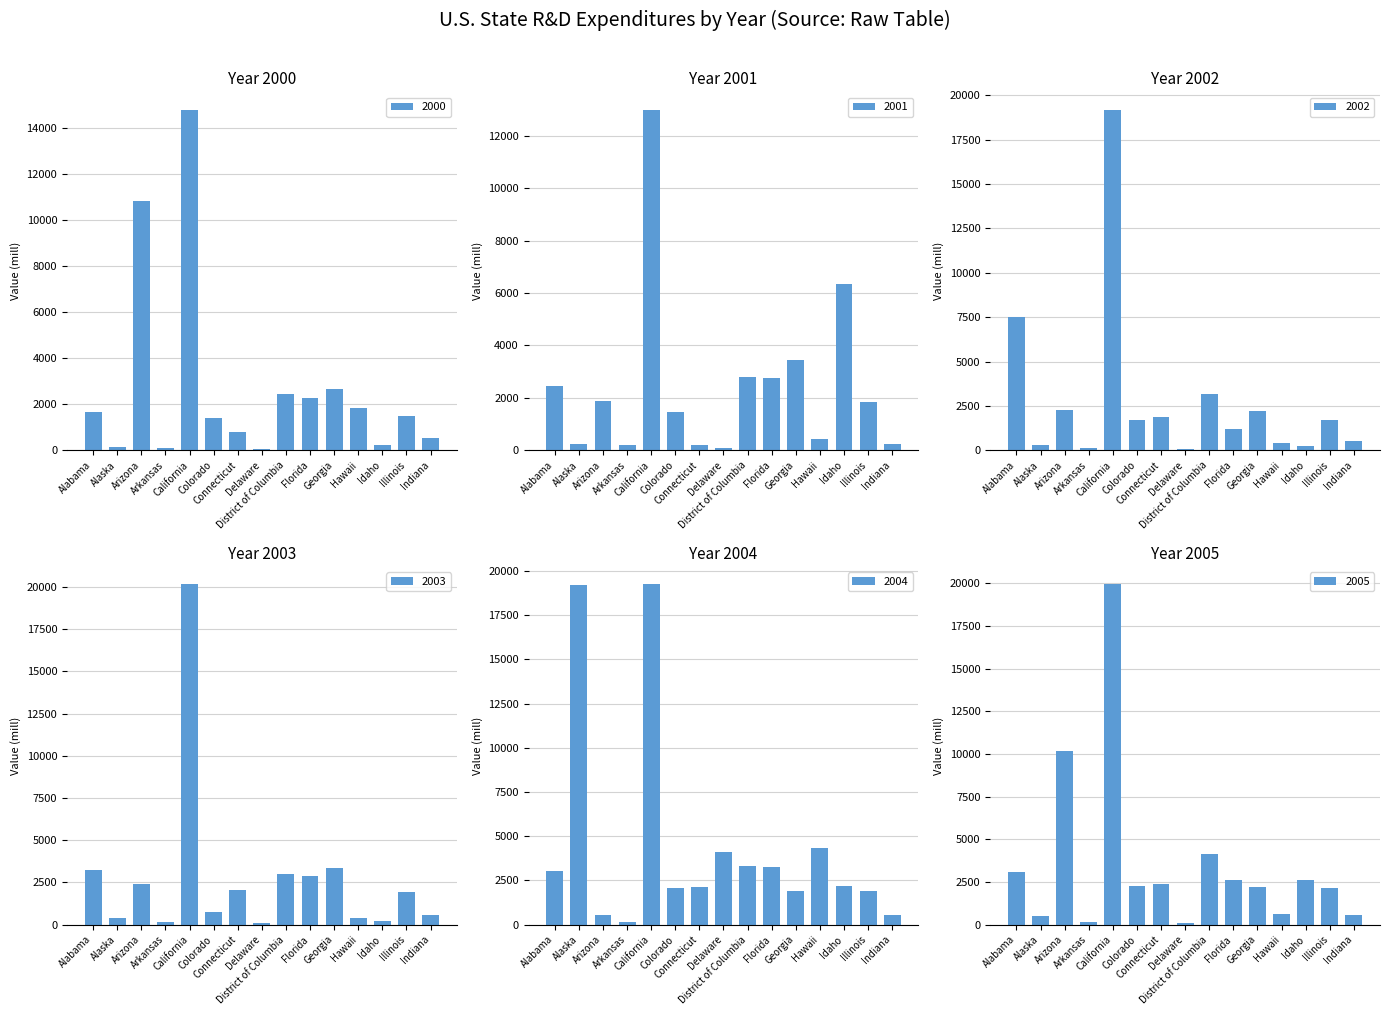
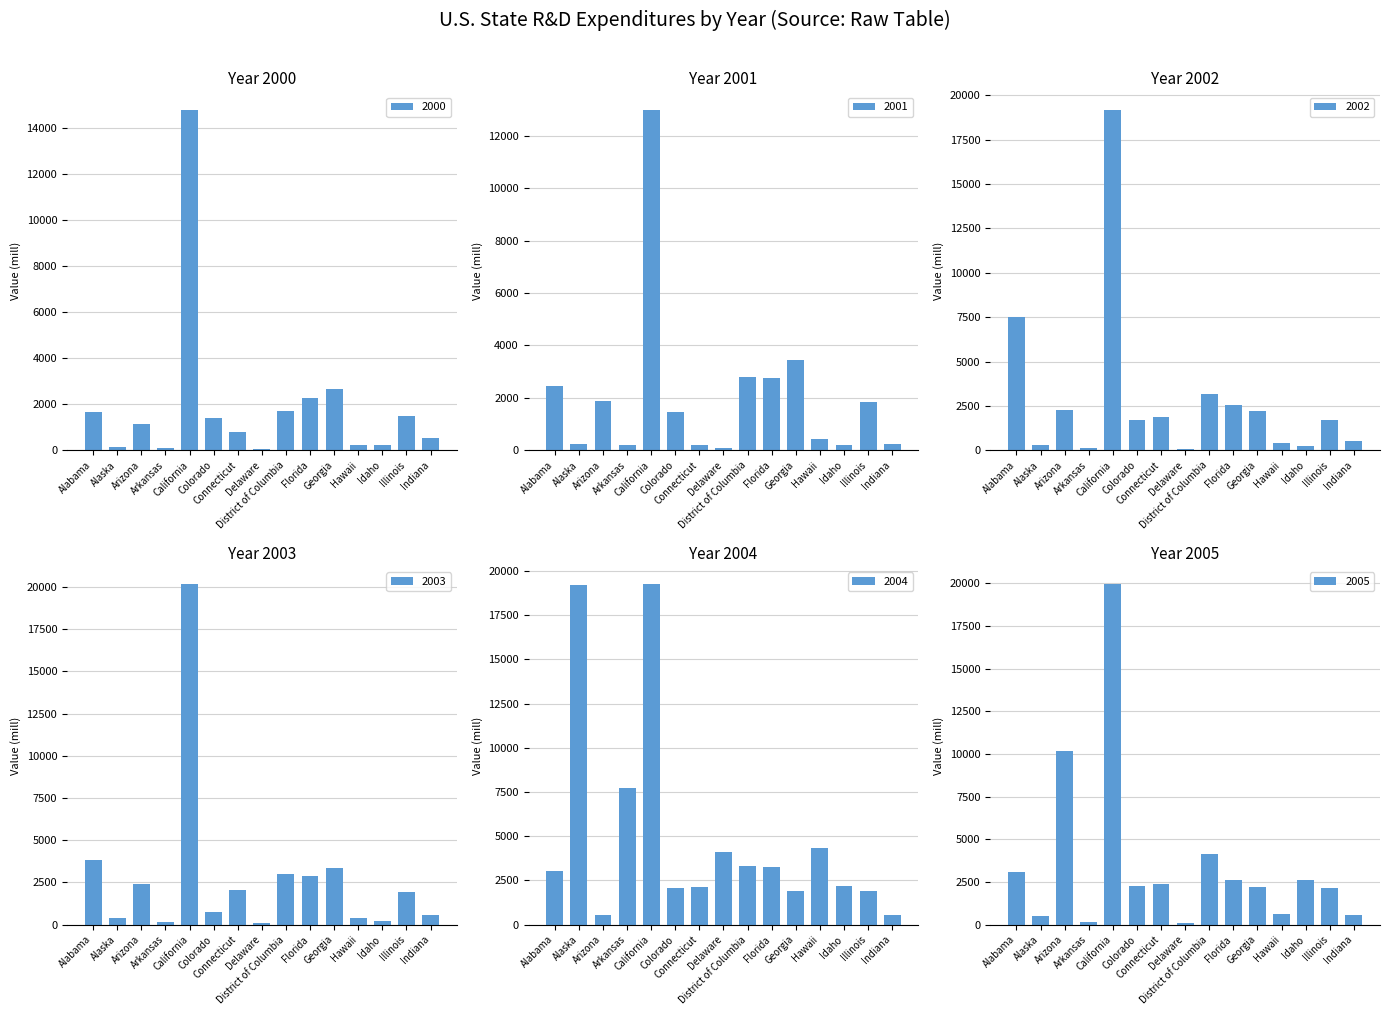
  {
    "Year 2000": {
      "Alabama": 1700,
      "Alaska": 200,
-     "Arizona": 10900,
+     "Arizona": 1200,
      "Arkansas": 100,
      "California": 14800,
      "Colorado": 1400,
      "Connecticut": 800,
-     "District of Columbia": 2400,
+     "District of Columbia": 1700,
      "Florida": 2300,
      "Georgia": 2700,
-     "Hawaii": 1800,
+     "Hawaii": 200,
      "Idaho": 200,
      "Illinois": 1500,
      "Indiana": 500
    },
    "Year 2001": {
      "Alabama": 2500,
      "Alaska": 300,
      "Arizona": 1900,
      "Arkansas": 200,
      "California": 13000,
      "Colorado": 1500,
      "Connecticut": 200,
      "District of Columbia": 2800,
      "Florida": 2800,
      "Georgia": 3400,
      "Hawaii": 400,
-     "Idaho": 6300,
+     "Idaho": 200,
      "Illinois": 1800,
      "Indiana": 200
    },
    "Year 2002": {
      "Alabama": 7500,
      "Alaska": 300,
      "Arizona": 2300,
      "Arkansas": 100,
      "California": 19200,
      "Colorado": 1700,
      "Connecticut": 1900,
      "District of Columbia": 3100,
-     "Florida": 1200,
+     "Florida": 2500,
      "Georgia": 2200,
      "Hawaii": 400,
      "Idaho": 200,
      "Illinois": 1700,
      "Indiana": 500
    },
    "Year 2003": {
-     "Alabama": 3200,
+     "Alabama": 3800,
      "Alaska": 400,
      "Arizona": 2400,
      "California": 20200,
      "Colorado": 800,
      "Connecticut": 2100,
      "District of Columbia": 3000,
      "Florida": 2900,
      "Georgia": 3300,
      "Hawaii": 400,
      "Idaho": 200,
      "Illinois": 1900,
      "Indiana": 600
    },
    "Year 2004": {
      "Alabama": 3000,
      "Alaska": 19200,
      "Arizona": 600,
-     "Arkansas": 100,
+     "Arkansas": 7700,
      "California": 19300,
      "Colorado": 2100,
      "Connecticut": 2100,
      "Delaware": 4100,
      "District of Columbia": 3300,
      "Florida": 3300,
      "Georgia": 1900,
      "Hawaii": 4400,
      "Idaho": 2200,
      "Illinois": 1900,
      "Indiana": 600
    },
    "Year 2005": {
      "Alabama": 3100,
      "Alaska": 500,
      "Arizona": 10200,
      "Arkansas": 200,
      "California": 20000,
      "Colorado": 2300,
      "Connecticut": 2400,
      "District of Columbia": 4200,
      "Florida": 2600,
      "Georgia": 2200,
      "Hawaii": 600,
      "Idaho": 2600,
      "Illinois": 2100,
      "Indiana": 600
    }
  }
